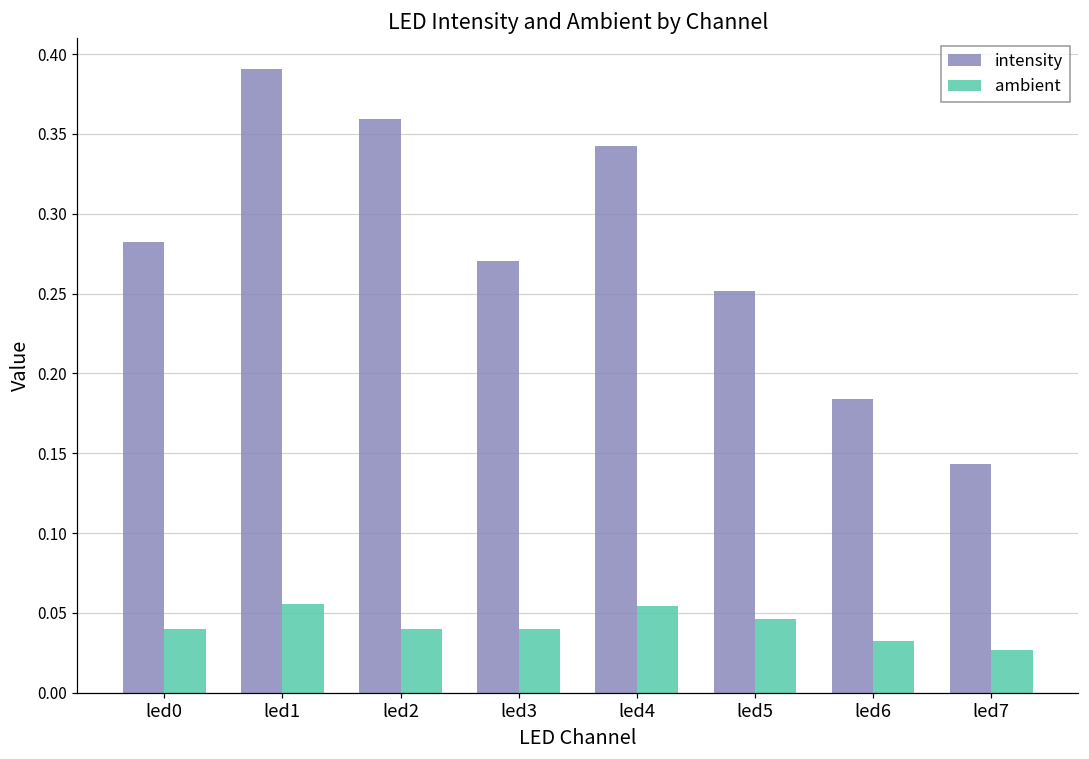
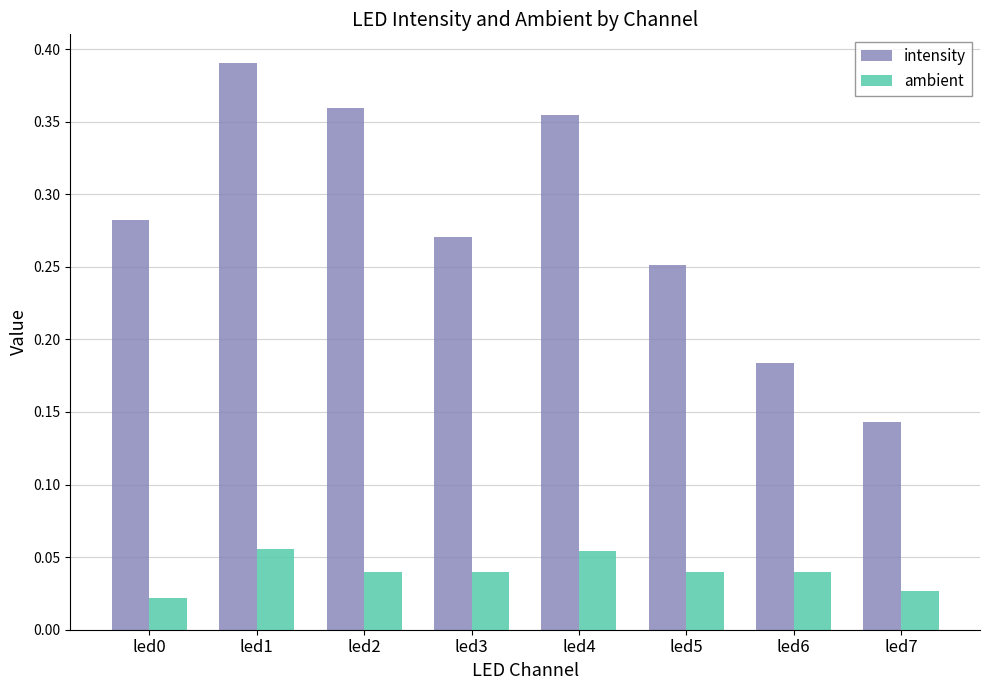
  {
    "intensity": {
      "led0": 0.282,
      "led1": 0.391,
      "led2": 0.359,
      "led3": 0.271,
-     "led4": 0.342,
+     "led4": 0.354,
      "led5": 0.251,
      "led6": 0.184,
      "led7": 0.143
    },
    "ambient": {
-     "led0": 0.040,
+     "led0": 0.022,
      "led1": 0.056,
      "led2": 0.040,
      "led3": 0.040,
      "led4": 0.054,
-     "led5": 0.046,
-     "led6": 0.033,
+     "led5": 0.040,
+     "led6": 0.040,
      "led7": 0.027
    }
  }
